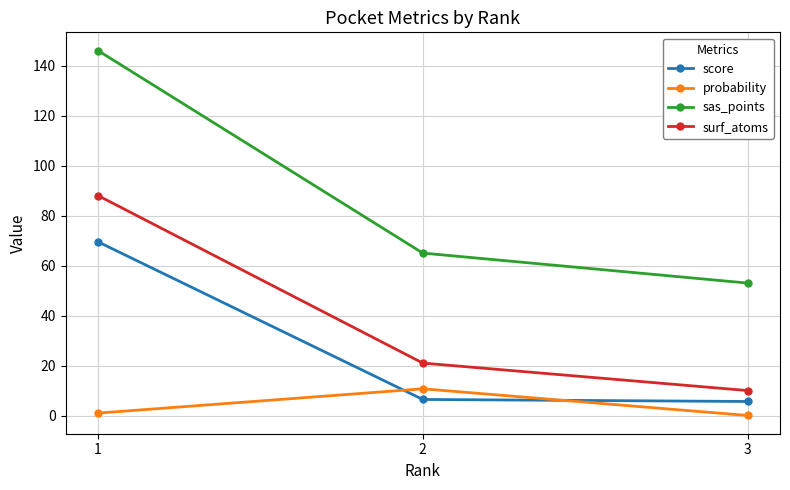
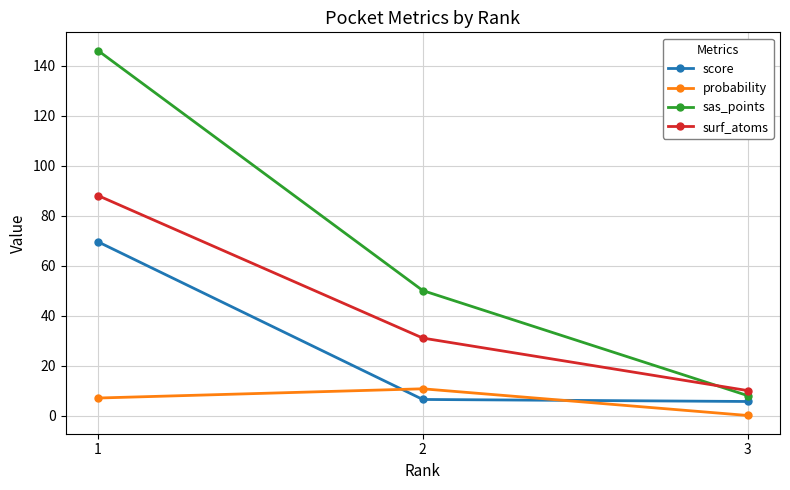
  {
    "score": {
      "1": 70,
      "2": 6,
      "3": 6
    },
    "probability": {
-     "1": 1,
+     "1": 7,
      "2": 11,
      "3": 0
    },
    "sas_points": {
      "1": 146,
-     "2": 65,
-     "3": 53
+     "2": 50,
+     "3": 8
    },
    "surf_atoms": {
      "1": 88,
-     "2": 21,
+     "2": 31,
      "3": 10
    }
  }
